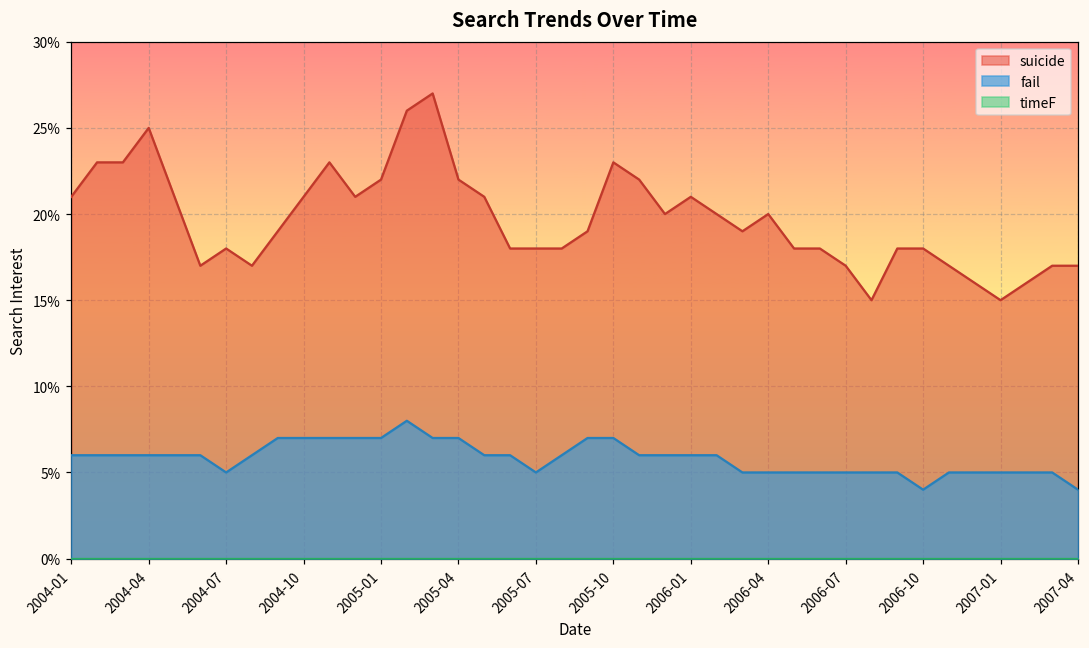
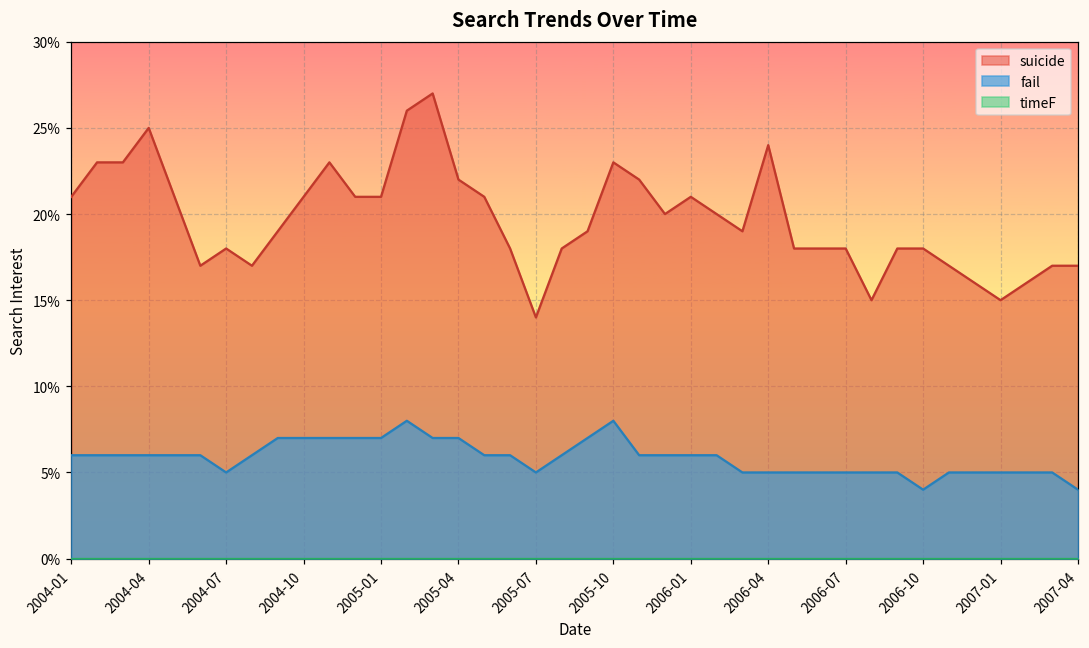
  {
    "suicide": {
      "2004-01": "21%",
      "2004-04": "25%",
      "2004-07": "18%",
      "2004-10": "21%",
-     "2005-01": "22%",
+     "2005-01": "21%",
      "2005-04": "22%",
-     "2005-07": "18%",
+     "2005-07": "14%",
      "2005-10": "23%",
      "2006-01": "21%",
-     "2006-04": "20%",
-     "2006-07": "17%",
+     "2006-04": "24%",
+     "2006-07": "18%",
      "2006-10": "18%",
      "2007-01": "15%",
      "2007-04": "17%"
    },
    "fail": {
      "2004-01": "6%",
      "2004-04": "6%",
      "2004-07": "5%",
      "2004-10": "7%",
      "2005-01": "7%",
      "2005-04": "7%",
      "2005-07": "5%",
-     "2005-10": "7%",
+     "2005-10": "8%",
      "2006-01": "6%",
      "2006-04": "5%",
      "2006-07": "5%",
      "2006-10": "4%",
      "2007-01": "5%",
      "2007-04": "4%"
    },
    "timeF": {
      "2004-01": "0%",
      "2004-04": "0%",
      "2004-07": "0%",
      "2004-10": "0%",
      "2005-01": "0%",
      "2005-04": "0%",
      "2005-07": "0%",
      "2005-10": "0%",
      "2006-01": "0%",
      "2006-04": "0%",
      "2006-07": "0%",
      "2006-10": "0%",
      "2007-01": "0%",
      "2007-04": "0%"
    }
  }
